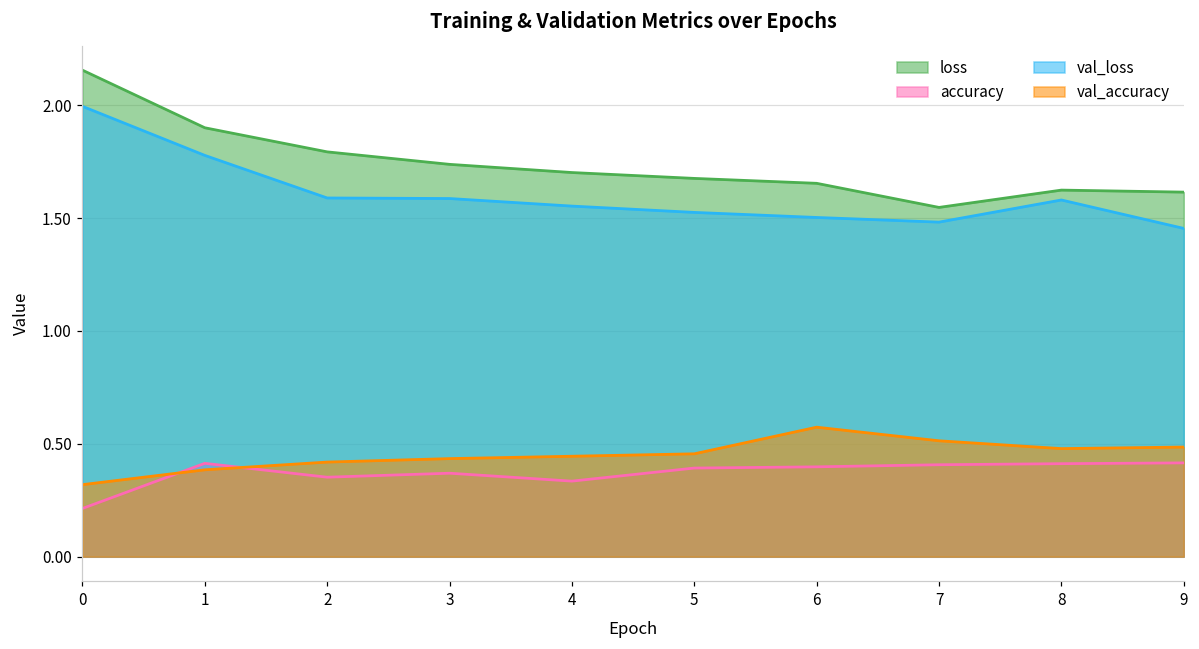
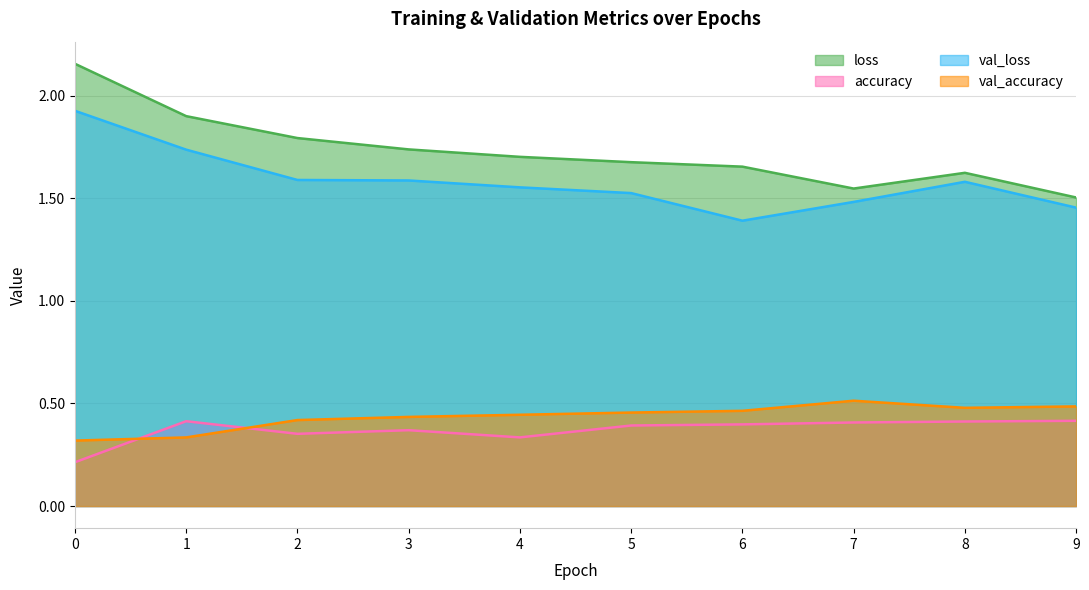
  {
    "loss": {
      "0": 2.16,
      "1": 1.90,
      "2": 1.79,
      "3": 1.74,
      "4": 1.70,
      "5": 1.68,
      "6": 1.65,
      "7": 1.55,
      "8": 1.62,
-     "9": 1.62
+     "9": 1.50
    },
    "accuracy": {
      "0": 0.21,
      "1": 0.41,
      "2": 0.35,
      "3": 0.37,
      "4": 0.33,
      "5": 0.39,
      "6": 0.40,
      "7": 0.41,
      "8": 0.41,
      "9": 0.42
    },
    "val_loss": {
-     "0": 2.00,
-     "1": 1.78,
+     "0": 1.93,
+     "1": 1.74,
      "2": 1.59,
      "3": 1.59,
      "4": 1.55,
      "5": 1.53,
-     "6": 1.50,
+     "6": 1.39,
      "7": 1.48,
      "8": 1.58,
      "9": 1.45
    },
    "val_accuracy": {
      "0": 0.32,
-     "1": 0.38,
+     "1": 0.33,
      "2": 0.42,
      "3": 0.43,
      "4": 0.44,
      "5": 0.46,
-     "6": 0.57,
+     "6": 0.46,
      "7": 0.51,
      "8": 0.48,
      "9": 0.49
    }
  }
